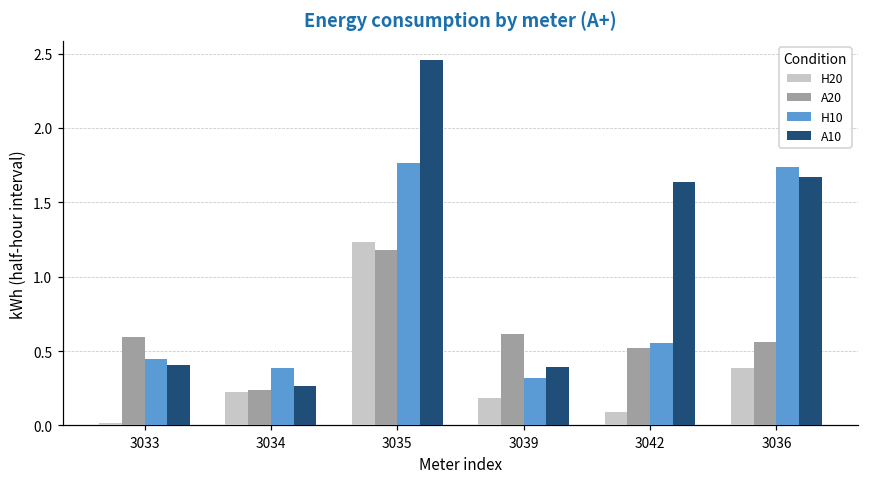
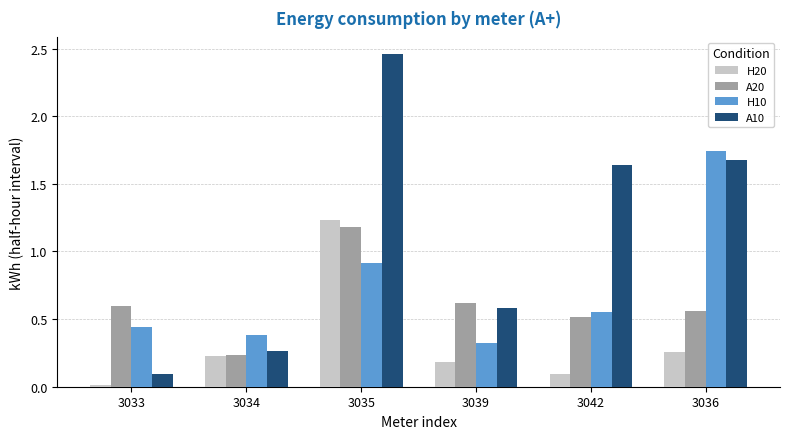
  {
    "H20": {
      "3034": 0.22,
      "3035": 1.23,
      "3039": 0.18,
      "3042": 0.09,
-     "3036": 0.38
+     "3036": 0.26
    },
    "A20": {
      "3033": 0.60,
      "3034": 0.24,
      "3035": 1.18,
      "3039": 0.62,
      "3042": 0.52,
      "3036": 0.56
    },
    "H10": {
      "3033": 0.44,
      "3034": 0.38,
-     "3035": 1.76,
+     "3035": 0.92,
      "3039": 0.32,
      "3042": 0.55,
      "3036": 1.74
    },
    "A10": {
-     "3033": 0.41,
+     "3033": 0.09,
      "3034": 0.26,
      "3035": 2.46,
-     "3039": 0.39,
+     "3039": 0.58,
      "3042": 1.64,
      "3036": 1.67
    }
  }
